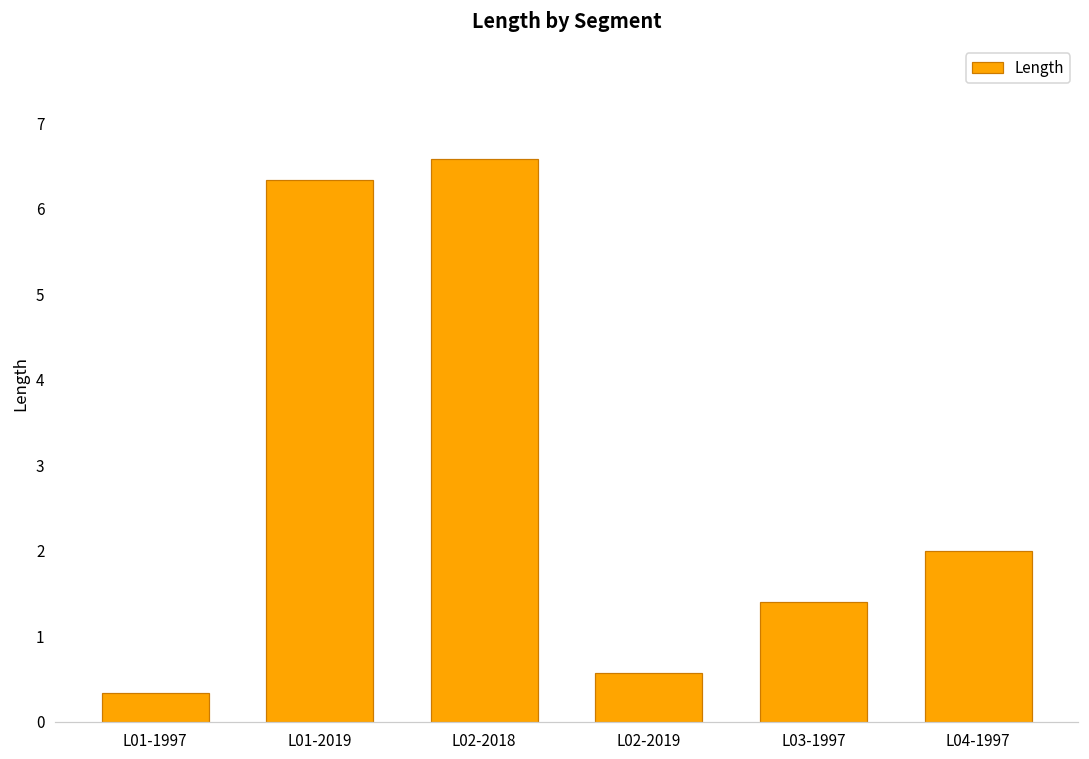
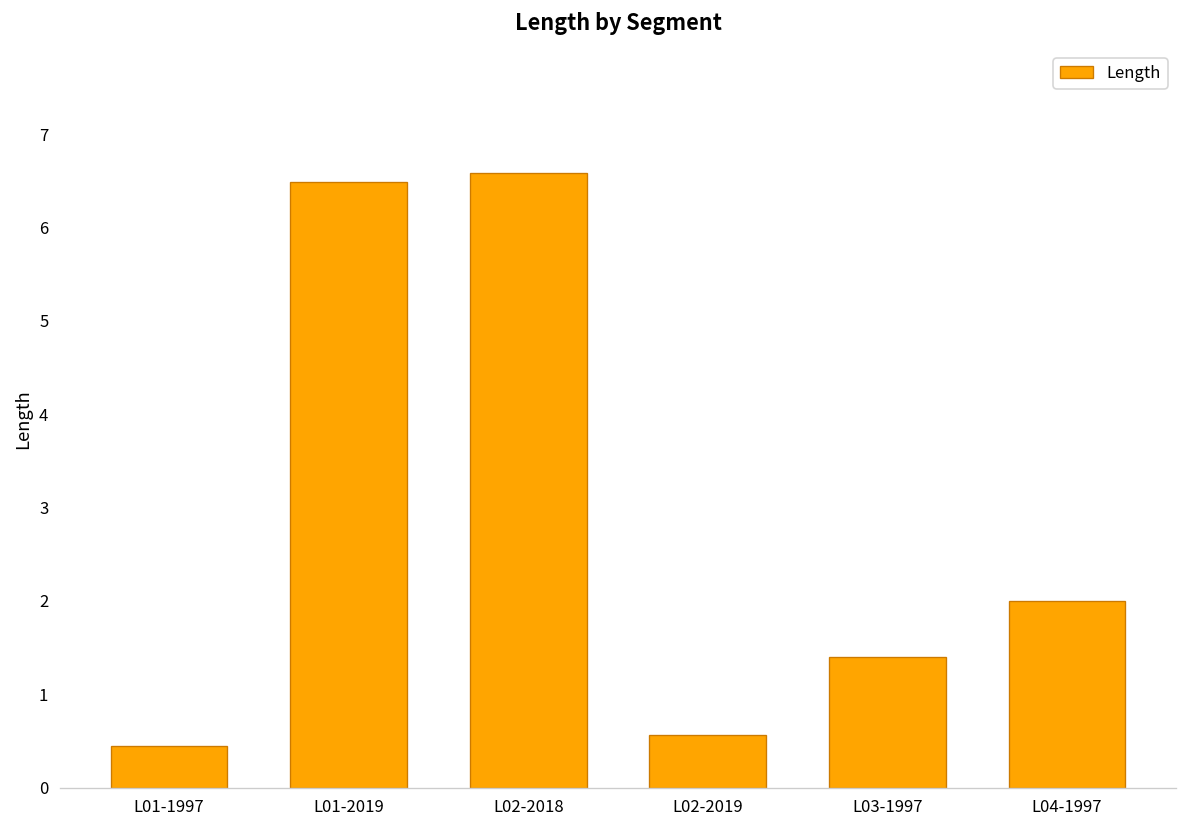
  {
-   "L01-1997": 0.3,
-   "L01-2019": 6.3,
+   "L01-1997": 0.4,
+   "L01-2019": 6.5,
    "L02-2018": 6.6,
    "L02-2019": 0.6,
    "L03-1997": 1.4,
    "L04-1997": 2.0
  }
